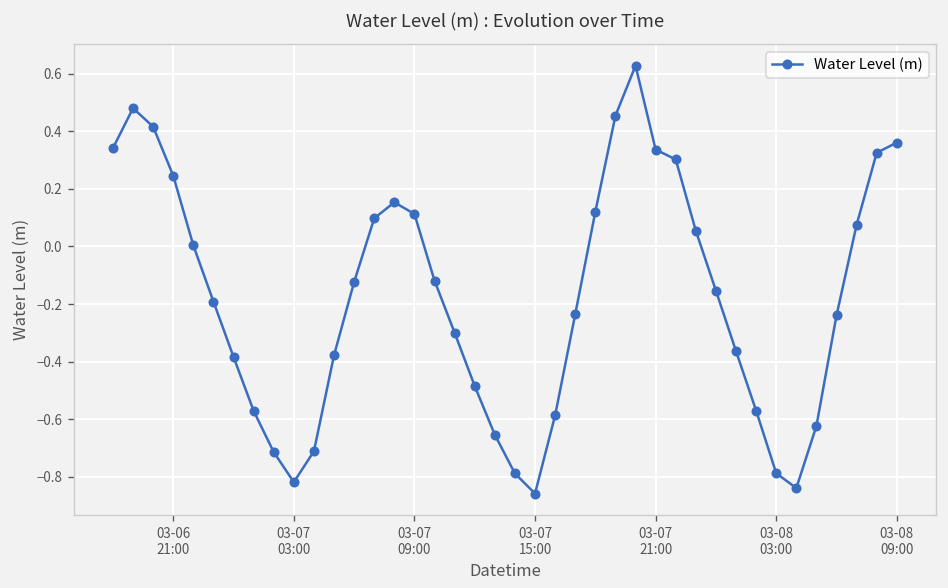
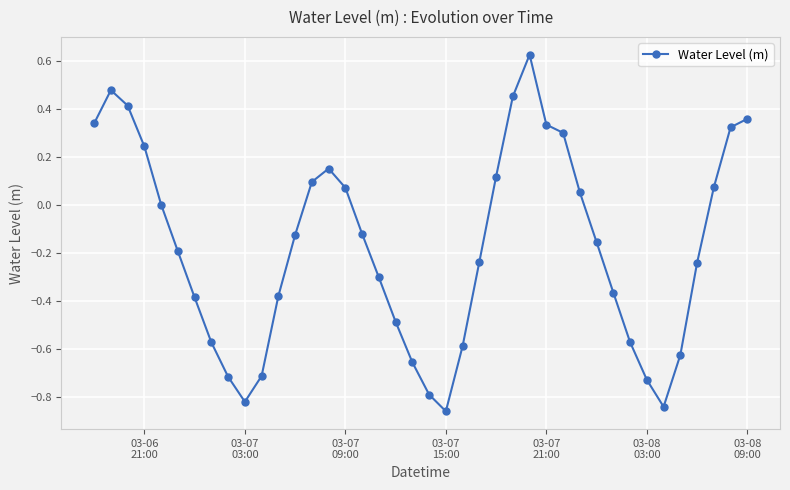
  {
    "03-06 21:00": 0.25,
    "03-07 03:00": -0.82,
-   "03-07 09:00": 0.11,
+   "03-07 09:00": 0.07,
    "03-07 15:00": -0.86,
    "03-07 21:00": 0.34,
-   "03-08 03:00": -0.79,
+   "03-08 03:00": -0.73,
    "03-08 09:00": 0.36
  }
